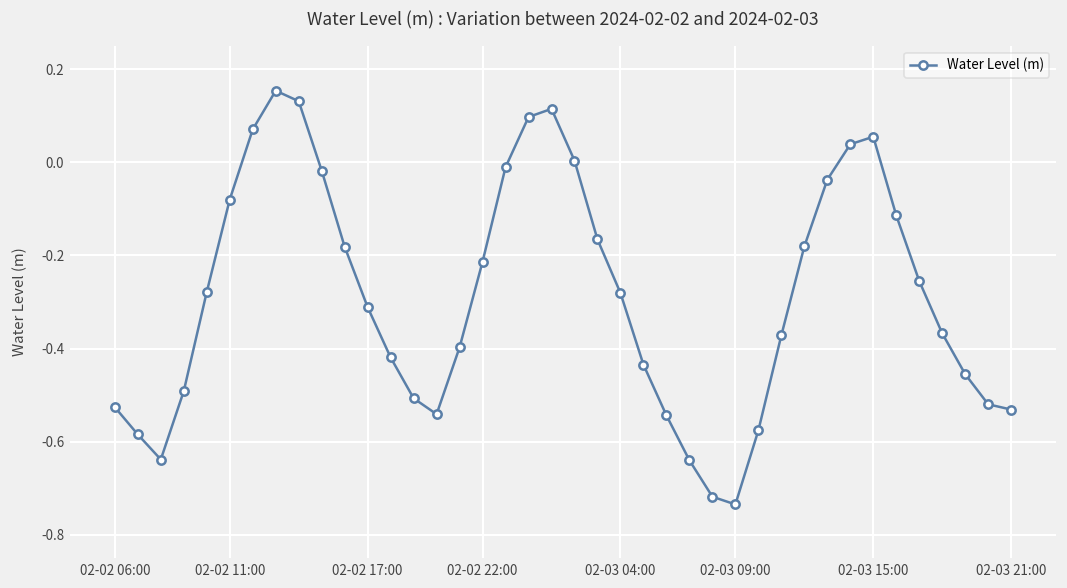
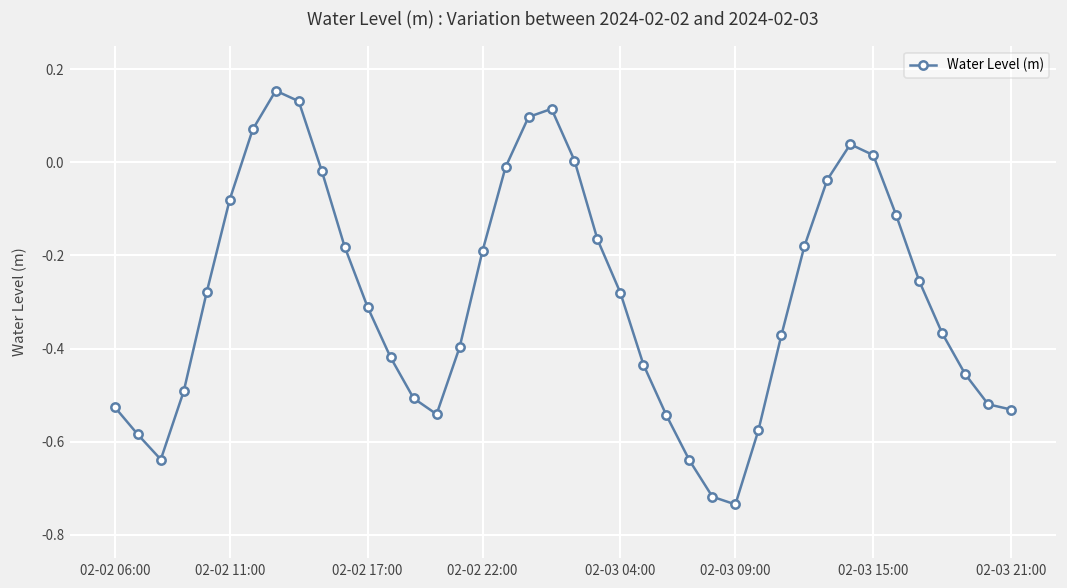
  {
    "02-02 06:00": -0.53,
    "02-02 11:00": -0.08,
    "02-02 17:00": -0.31,
-   "02-02 22:00": -0.21,
+   "02-02 22:00": -0.19,
    "02-03 04:00": -0.28,
    "02-03 09:00": -0.73,
-   "02-03 15:00": 0.05,
+   "02-03 15:00": 0.02,
    "02-03 21:00": -0.53
  }
